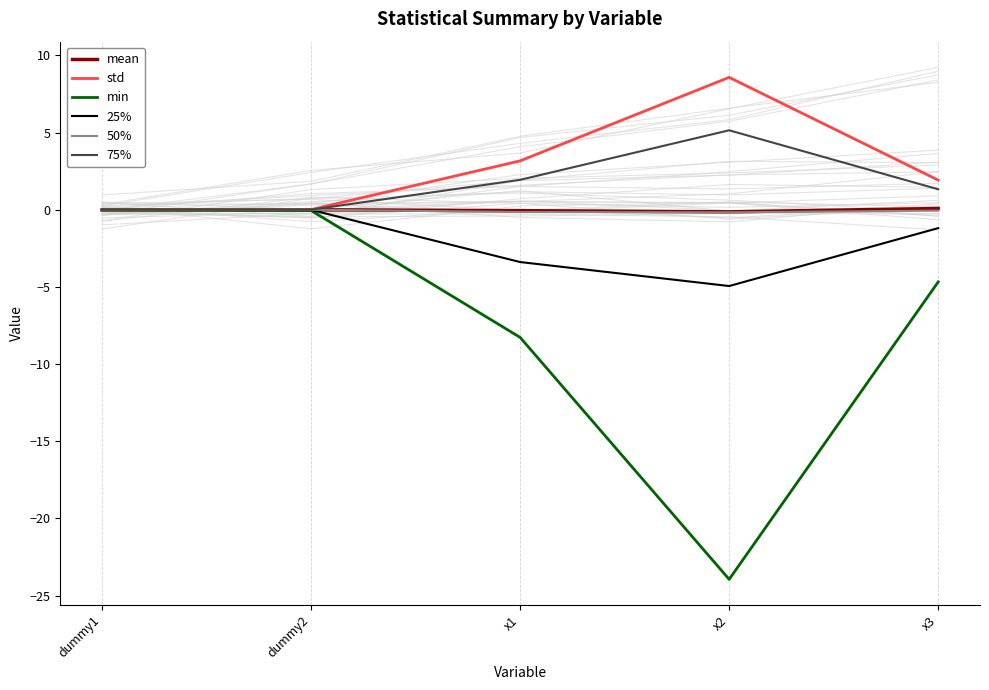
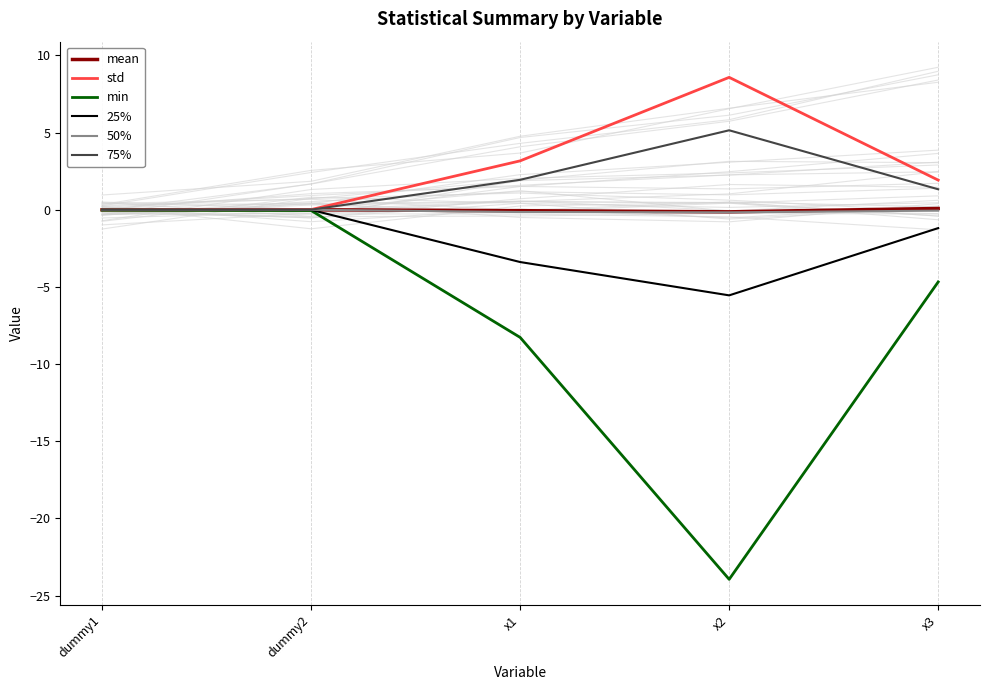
  {
    "std": {
      "x1": 3.2,
      "x2": 8.6,
      "x3": 1.9
    },
    "min": {
      "x1": -8.3,
      "x2": -23.9,
      "x3": -4.7
    },
    "25%": {
      "x1": -3.4,
-     "x2": -4.9
+     "x2": -5.5
    },
    "75%": {
      "x2": 5.1
    }
  }
